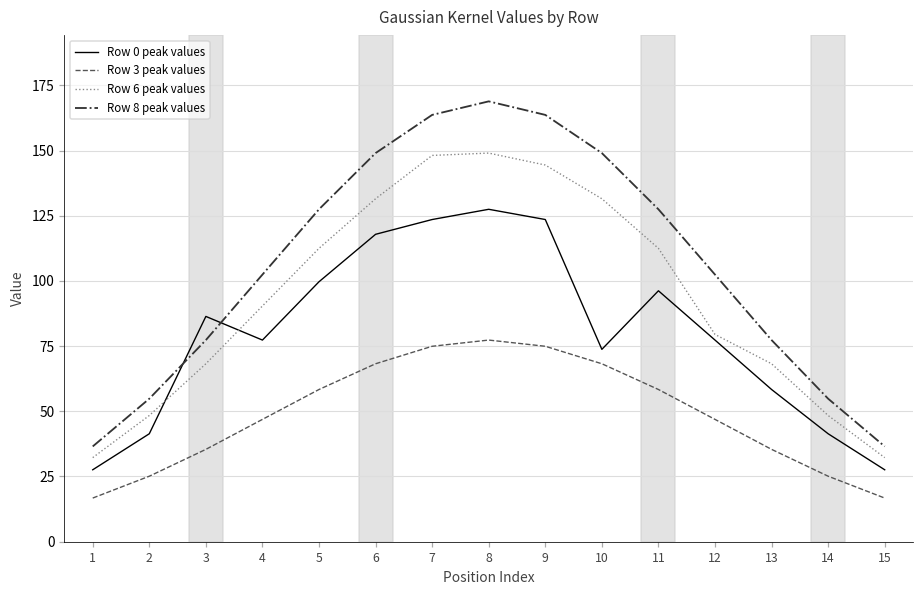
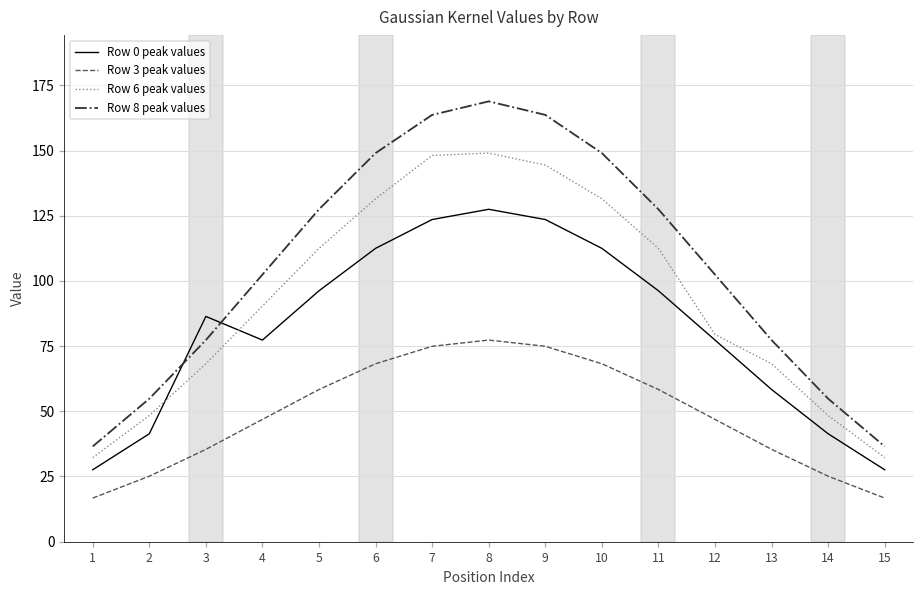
  {
    "Row 0 peak values": {
      "1": 28,
      "2": 41,
      "3": 86,
      "4": 77,
-     "5": 100,
-     "6": 118,
+     "5": 96,
+     "6": 113,
      "7": 124,
      "8": 127,
      "9": 124,
-     "10": 74,
+     "10": 113,
      "11": 96,
      "12": 77,
      "13": 58,
      "14": 41,
      "15": 28
    },
    "Row 6 peak values": {
      "1": 32,
      "2": 48,
      "3": 68,
      "4": 90,
      "5": 113,
      "6": 132,
      "7": 148,
      "8": 149,
      "9": 144,
      "10": 132,
      "11": 113,
      "12": 80,
      "13": 68,
      "14": 48,
      "15": 32
    }
  }
